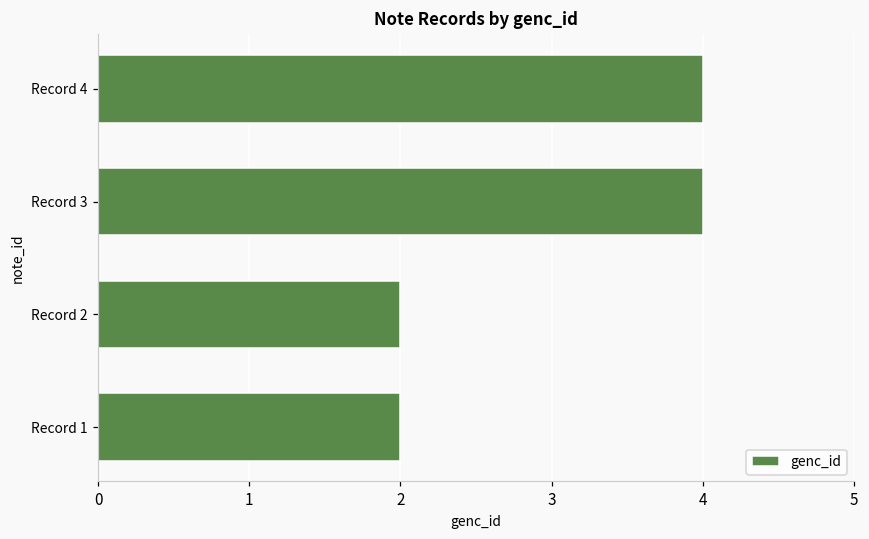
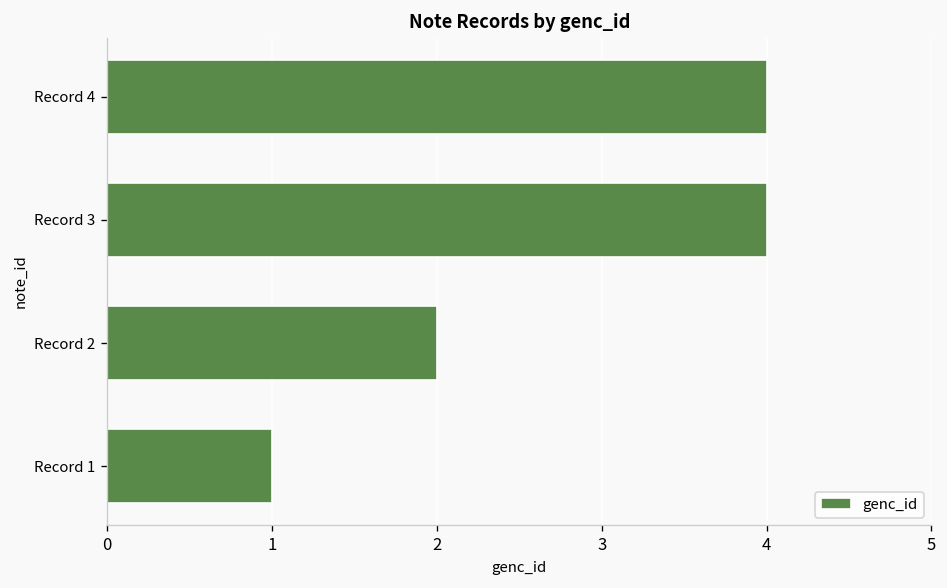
  {
    "Record 4": 4,
    "Record 3": 4,
    "Record 2": 2,
-   "Record 1": 2
+   "Record 1": 1
  }
